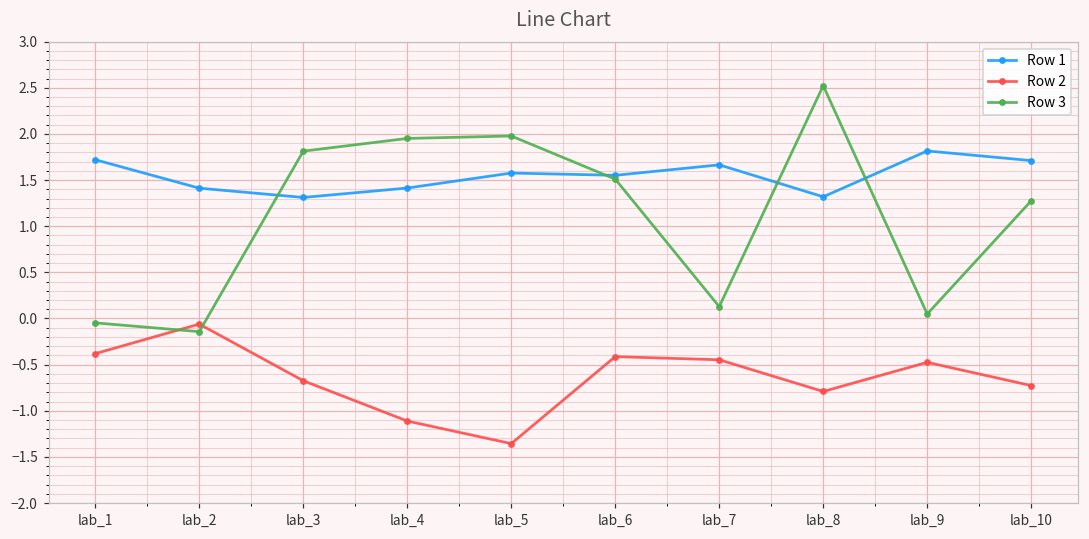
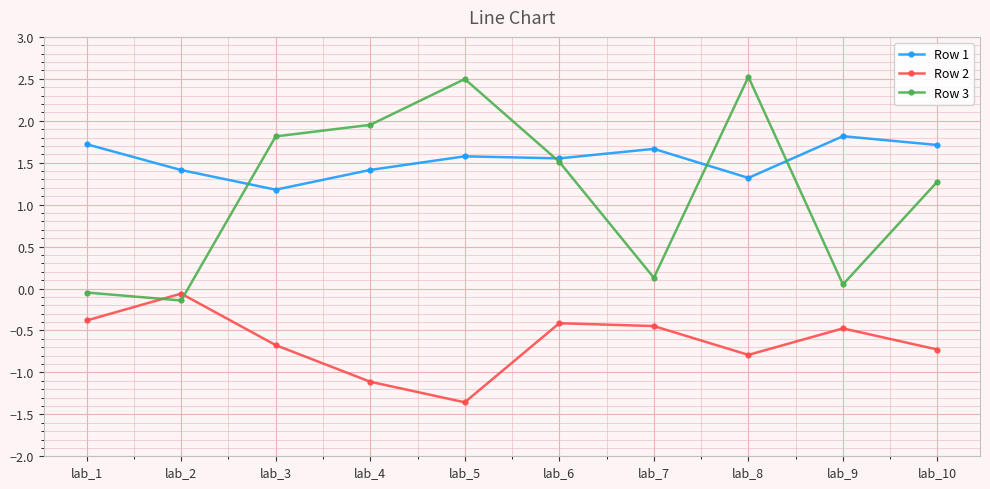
  {
    "Row 1": {
      "lab_1": 1.7,
      "lab_2": 1.4,
-     "lab_3": 1.3,
+     "lab_3": 1.2,
      "lab_4": 1.4,
      "lab_5": 1.6,
      "lab_6": 1.6,
      "lab_7": 1.7,
      "lab_8": 1.3,
      "lab_9": 1.8,
      "lab_10": 1.7
    },
    "Row 2": {
      "lab_1": -0.4,
      "lab_2": -0.1,
      "lab_3": -0.7,
      "lab_4": -1.1,
      "lab_5": -1.4,
      "lab_6": -0.4,
      "lab_7": -0.4,
      "lab_8": -0.8,
      "lab_9": -0.5,
      "lab_10": -0.7
    },
    "Row 3": {
      "lab_1": 0.0,
      "lab_2": -0.1,
      "lab_3": 1.8,
      "lab_4": 2.0,
-     "lab_5": 2.0,
+     "lab_5": 2.5,
      "lab_6": 1.5,
      "lab_7": 0.1,
      "lab_8": 2.5,
      "lab_9": 0.0,
      "lab_10": 1.3
    }
  }
